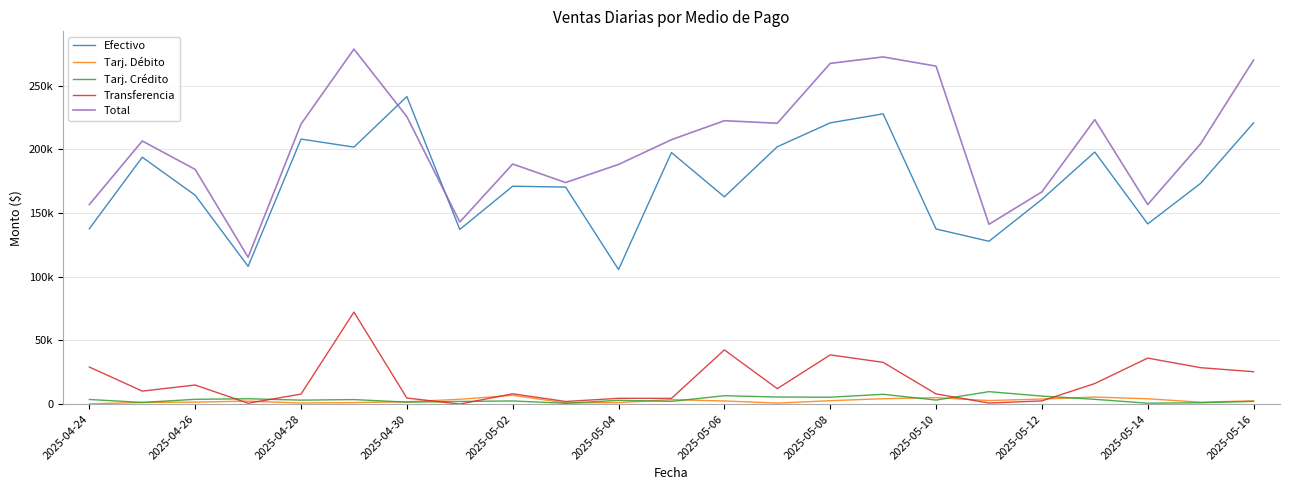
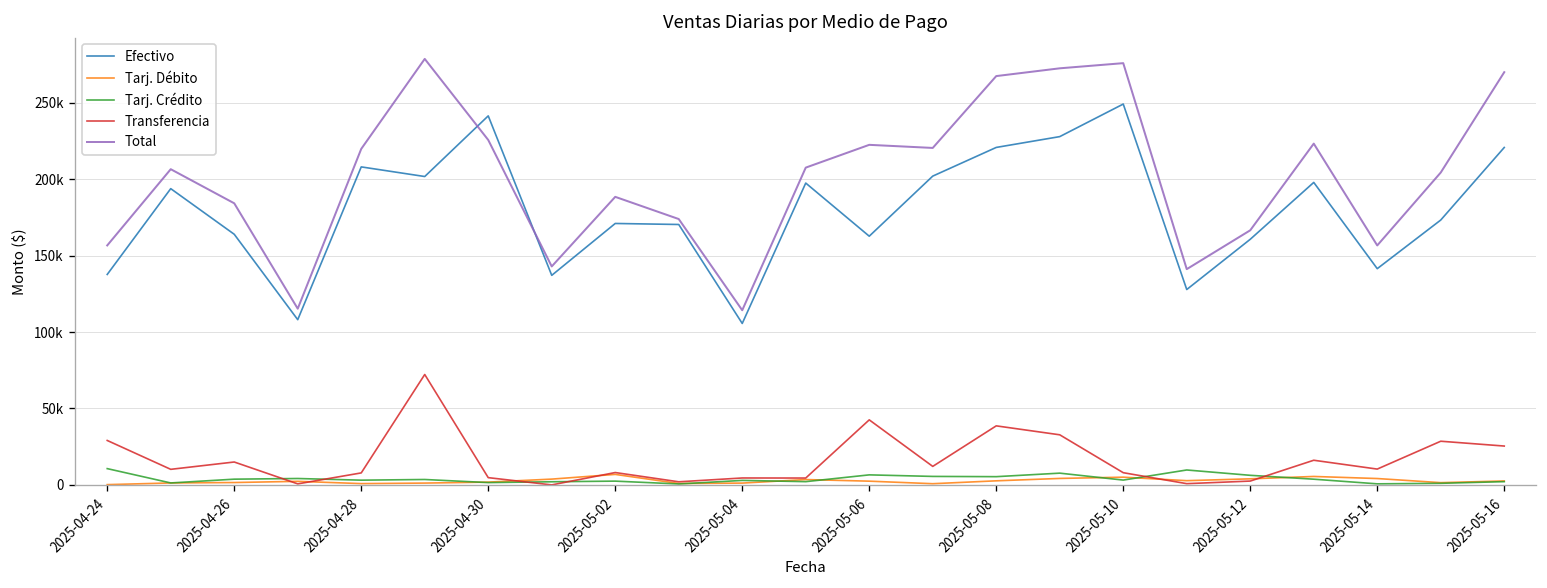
  {
    "Efectivo": {
      "2025-04-24": 138000,
      "2025-04-26": 164000,
      "2025-04-28": 208000,
      "2025-04-30": 241000,
      "2025-05-02": 171000,
      "2025-05-04": 106000,
      "2025-05-06": 163000,
      "2025-05-08": 221000,
-     "2025-05-10": 137000,
+     "2025-05-10": 249000,
      "2025-05-12": 161000,
      "2025-05-14": 141000,
      "2025-05-16": 221000
    },
    "Tarj. Débito": {
      "2025-04-24": 0,
      "2025-04-26": 2000,
      "2025-04-28": 1000,
      "2025-05-06": 2000,
      "2025-05-08": 3000,
      "2025-05-14": 4000
    },
    "Tarj. Crédito": {
-     "2025-04-24": 4000,
+     "2025-04-24": 11000,
      "2025-04-26": 4000,
      "2025-04-28": 3000,
      "2025-05-02": 2000,
      "2025-05-06": 7000,
      "2025-05-08": 5000,
      "2025-05-12": 6000,
      "2025-05-14": 1000
    },
    "Transferencia": {
      "2025-04-24": 29000,
      "2025-04-26": 15000,
      "2025-04-28": 8000,
      "2025-04-30": 5000,
      "2025-05-06": 43000,
      "2025-05-08": 39000,
      "2025-05-10": 8000,
-     "2025-05-14": 36000,
+     "2025-05-14": 10000,
      "2025-05-16": 25000
    },
    "Total": {
      "2025-04-24": 157000,
      "2025-04-26": 184000,
      "2025-04-28": 220000,
      "2025-04-30": 226000,
      "2025-05-02": 188000,
-     "2025-05-04": 188000,
+     "2025-05-04": 114000,
      "2025-05-06": 223000,
      "2025-05-08": 268000,
-     "2025-05-10": 265000,
+     "2025-05-10": 276000,
      "2025-05-12": 167000,
      "2025-05-14": 157000,
      "2025-05-16": 270000
    }
  }
